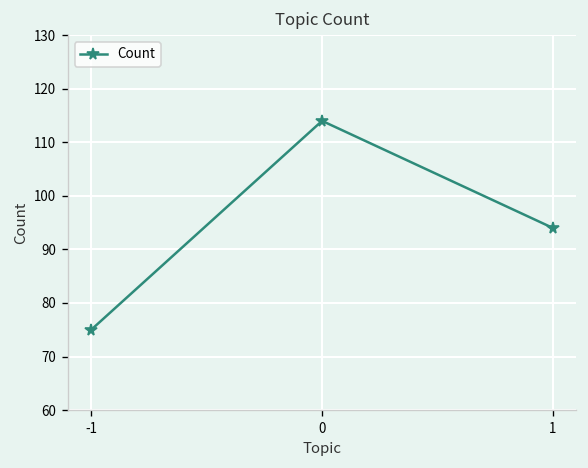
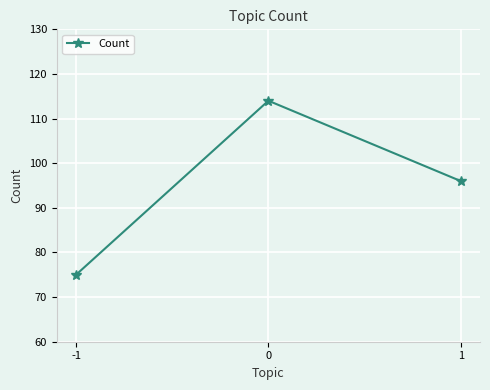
  {
    "-1": 75,
    "0": 114,
-   "1": 94
+   "1": 96
  }
